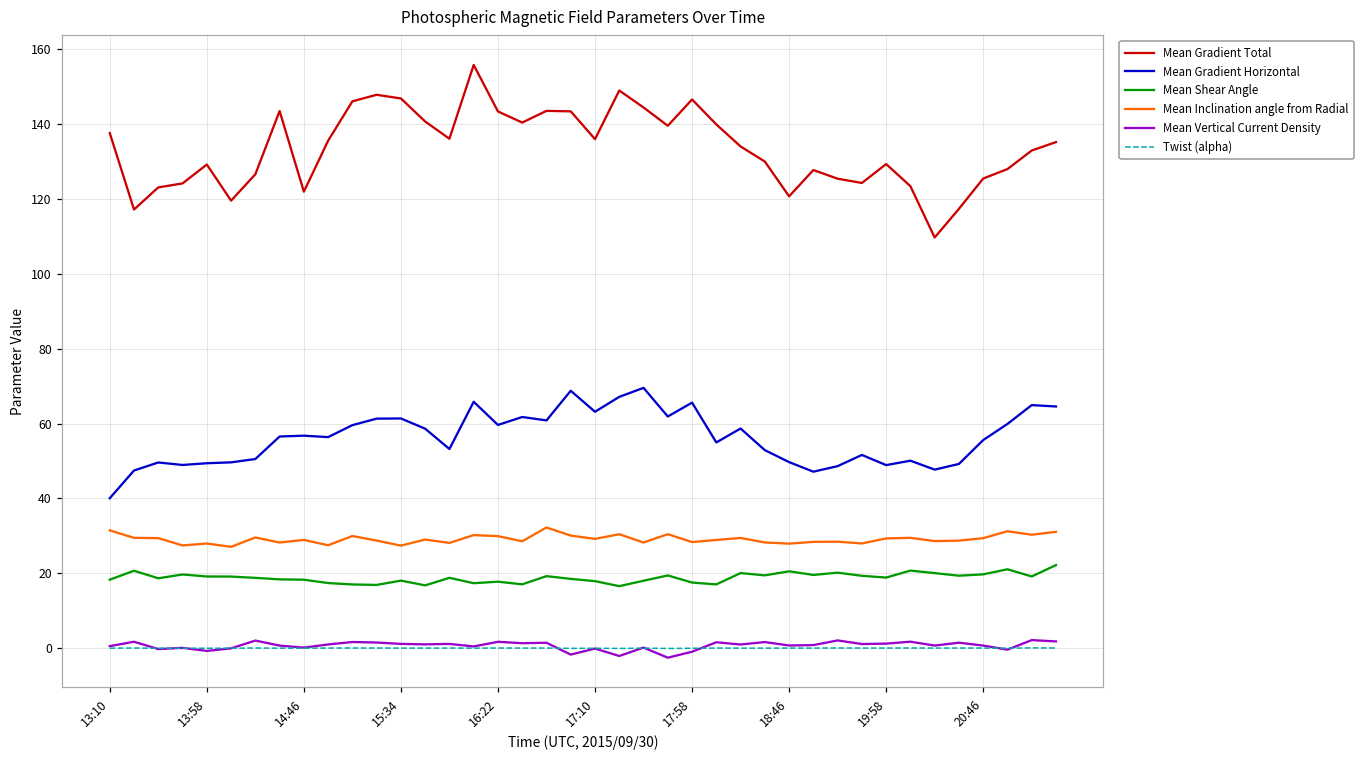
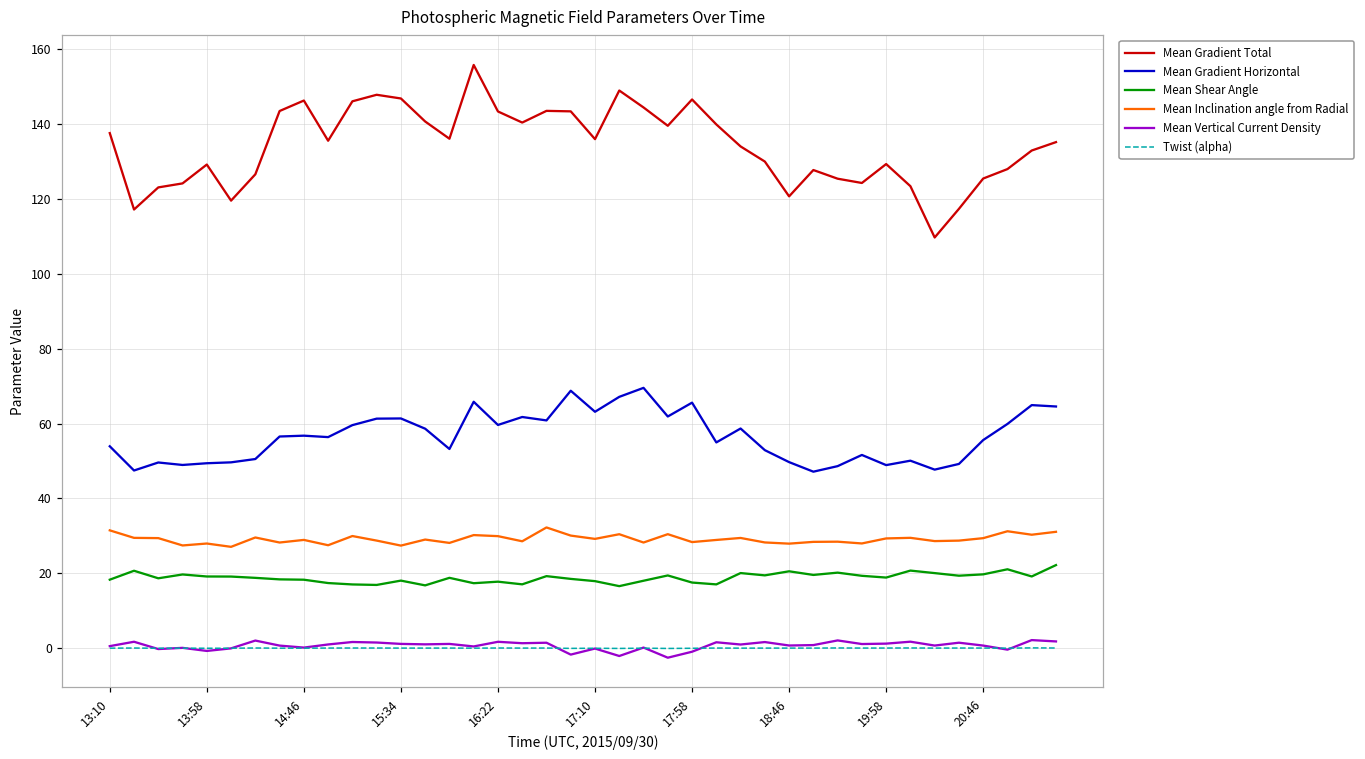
  {
    "Mean Gradient Total": {
      "13:10": 138,
      "13:58": 129,
-     "14:46": 122,
+     "14:46": 146,
      "15:34": 147,
      "16:22": 143,
      "17:10": 136,
      "17:58": 147,
      "18:46": 121,
      "19:58": 129,
      "20:46": 126
    },
    "Mean Gradient Horizontal": {
-     "13:10": 40,
+     "13:10": 54,
      "13:58": 49,
      "14:46": 57,
      "15:34": 61,
      "16:22": 60,
      "17:10": 63,
      "17:58": 66,
      "18:46": 50,
      "19:58": 49,
      "20:46": 56
    },
    "Mean Shear Angle": {
      "13:10": 18,
      "13:58": 19,
      "14:46": 18,
      "15:34": 18,
      "16:22": 18,
      "17:10": 18,
      "17:58": 18,
      "18:46": 21,
      "19:58": 19,
      "20:46": 20
    },
    "Mean Inclination angle from Radial": {
      "13:10": 31,
      "13:58": 28,
      "14:46": 29,
      "15:34": 27,
      "16:22": 30,
      "17:10": 29,
      "17:58": 28,
      "18:46": 28,
      "19:58": 29,
      "20:46": 29
    },
    "Mean Vertical Current Density": {
      "15:34": 1,
      "16:22": 2,
      "17:58": -1,
      "19:58": 1
    },
    "Twist (alpha)": {
      "15:34": 0,
      "16:22": 0,
      "17:58": 0,
      "19:58": 0
    }
  }
